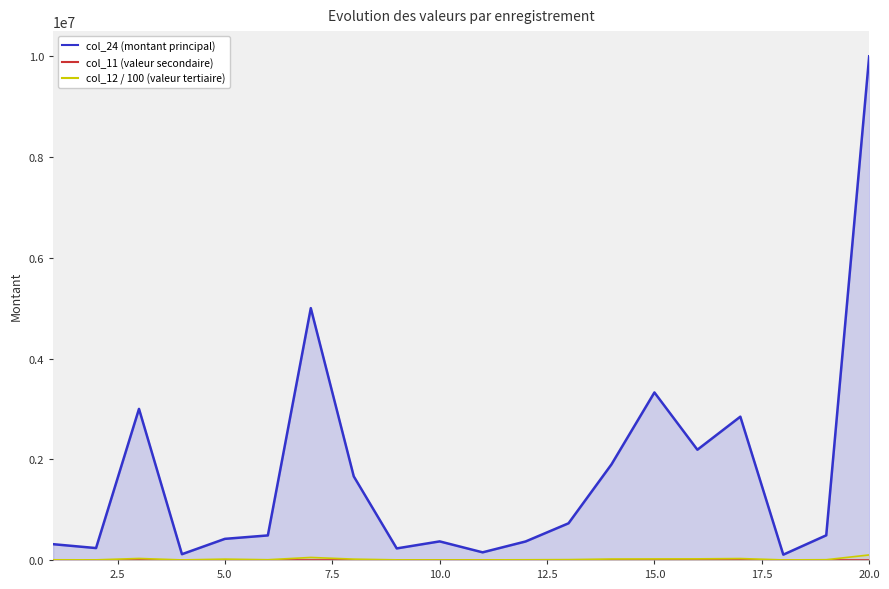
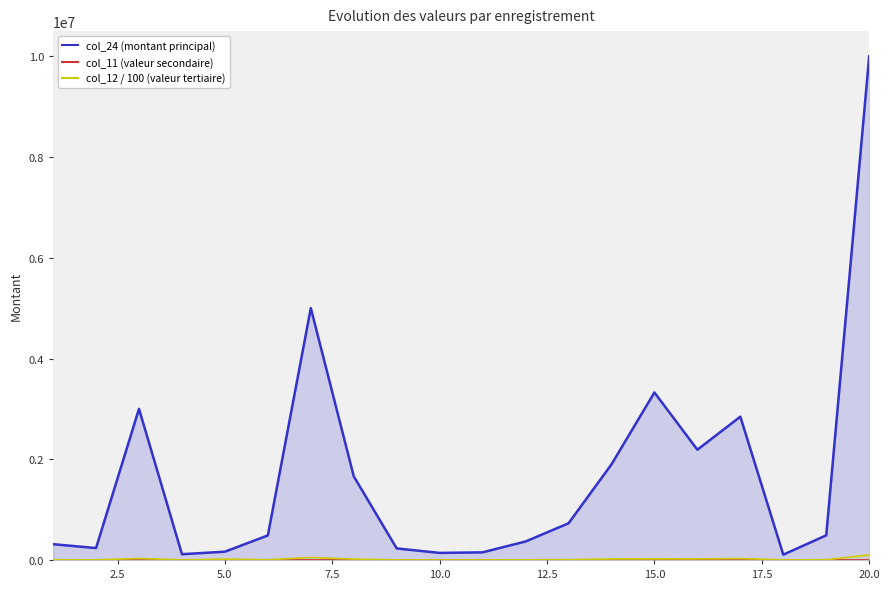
  {
    "col_24 (montant principal)": {
-     "5.0": 400000,
-     "10.0": 400000,
+     "5.0": 200000,
+     "10.0": 100000,
      "15.0": 3300000,
      "20.0": 10000000
    },
    "col_11 (valeur secondaire)": {
      "20.0": 0
    },
    "col_12 / 100 (valeur tertiaire)": {
      "20.0": 100000
    }
  }
